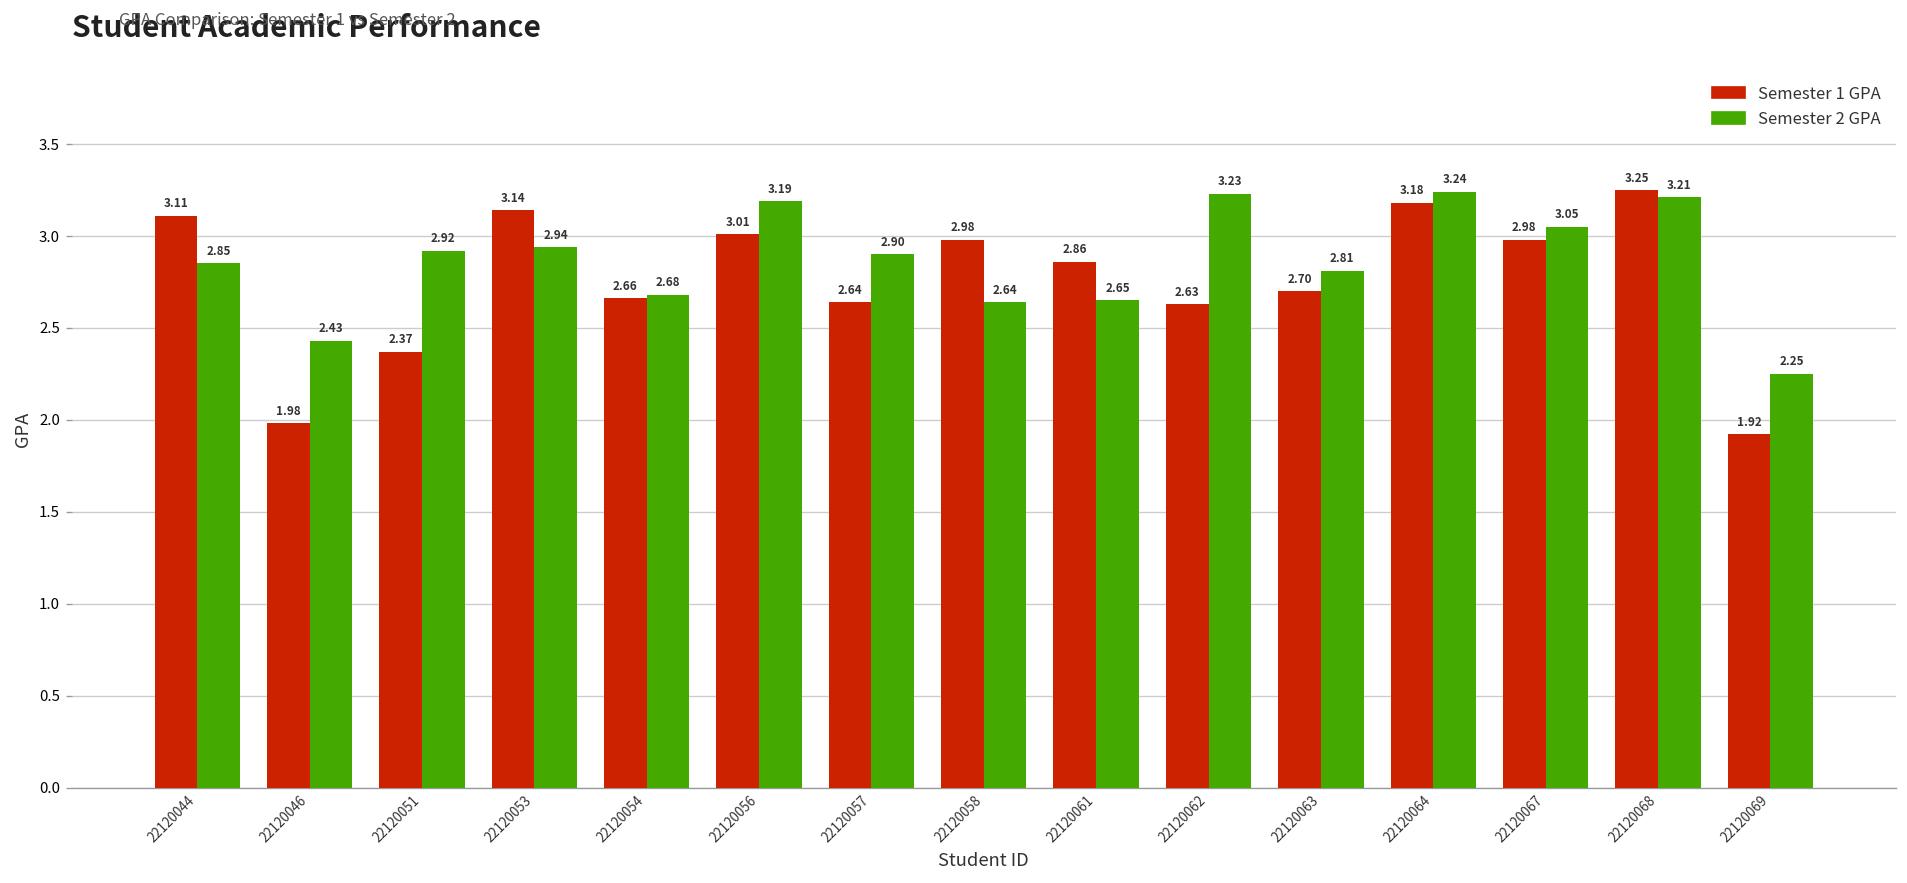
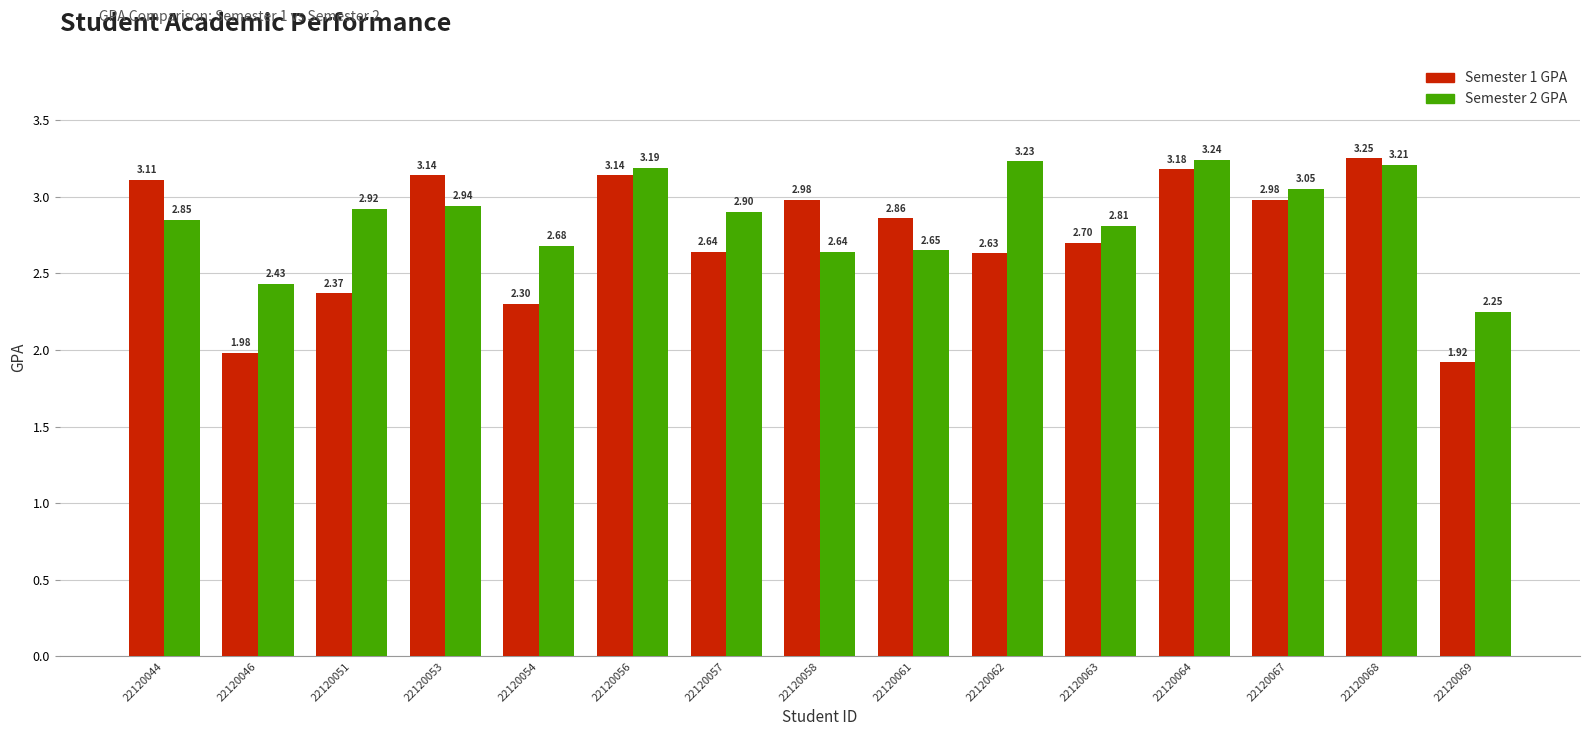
  {
    "Semester 1 GPA": {
      "22120044": 3.11,
      "22120046": 1.98,
      "22120051": 2.37,
      "22120053": 3.14,
-     "22120054": 2.66,
-     "22120056": 3.01,
+     "22120054": 2.30,
+     "22120056": 3.14,
      "22120057": 2.64,
      "22120058": 2.98,
      "22120061": 2.86,
      "22120062": 2.63,
      "22120063": 2.70,
      "22120064": 3.18,
      "22120067": 2.98,
      "22120068": 3.25,
      "22120069": 1.92
    },
    "Semester 2 GPA": {
      "22120044": 2.85,
      "22120046": 2.43,
      "22120051": 2.92,
      "22120053": 2.94,
      "22120054": 2.68,
      "22120056": 3.19,
      "22120057": 2.90,
      "22120058": 2.64,
      "22120061": 2.65,
      "22120062": 3.23,
      "22120063": 2.81,
      "22120064": 3.24,
      "22120067": 3.05,
      "22120068": 3.21,
      "22120069": 2.25
    }
  }
